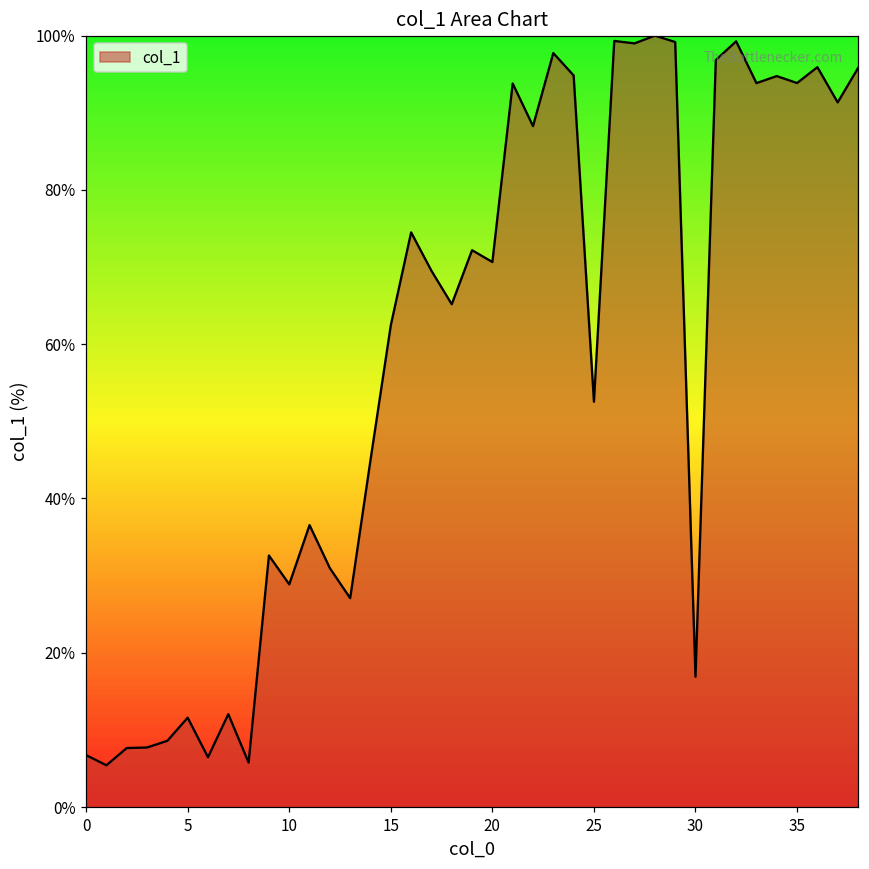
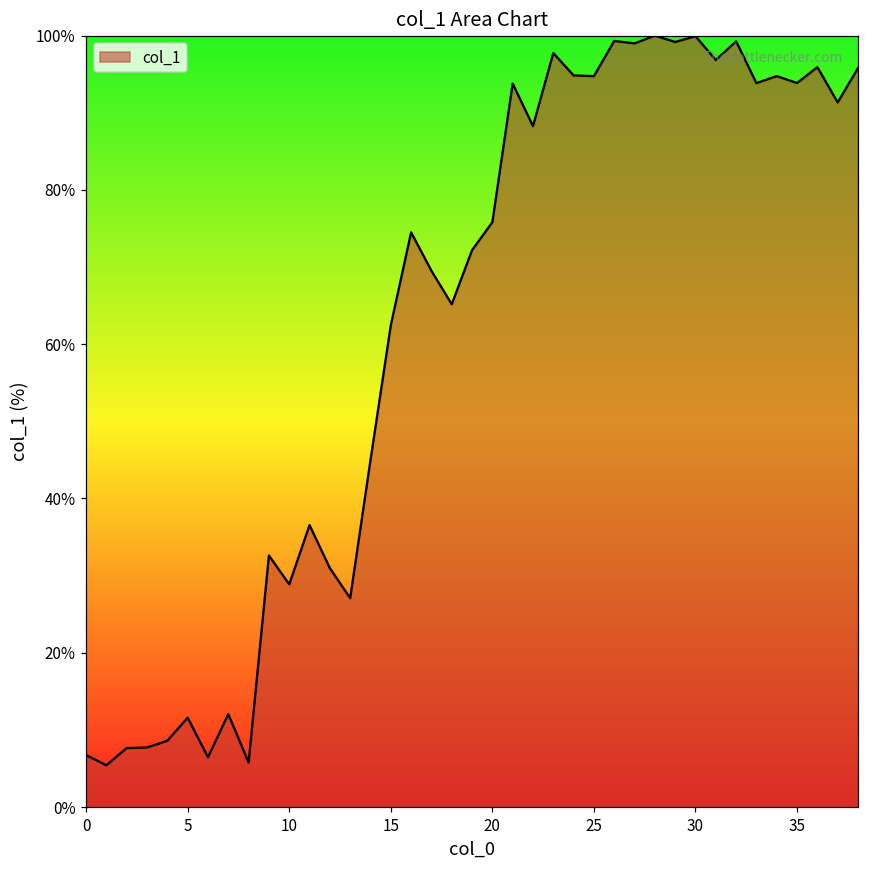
  {
    "0": "7%",
    "5": "12%",
    "10": "29%",
    "15": "62%",
-   "20": "71%",
-   "25": "53%",
-   "30": "17%",
+   "20": "76%",
+   "25": "95%",
+   "30": "100%",
    "35": "94%"
  }
